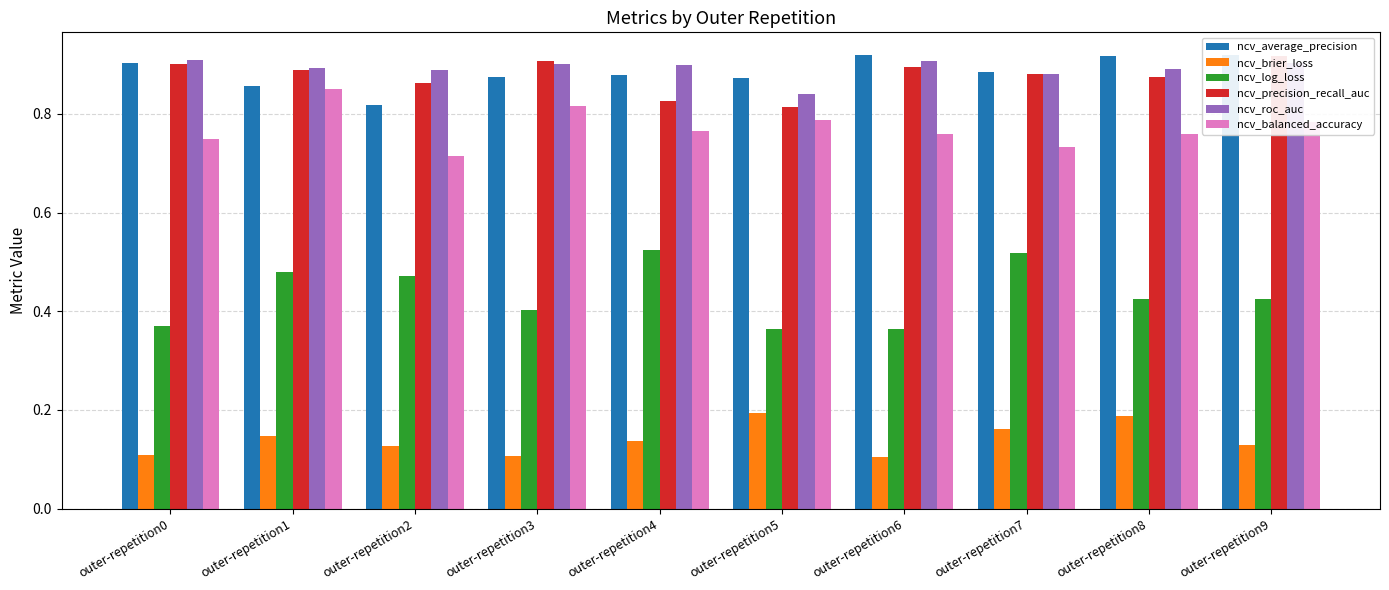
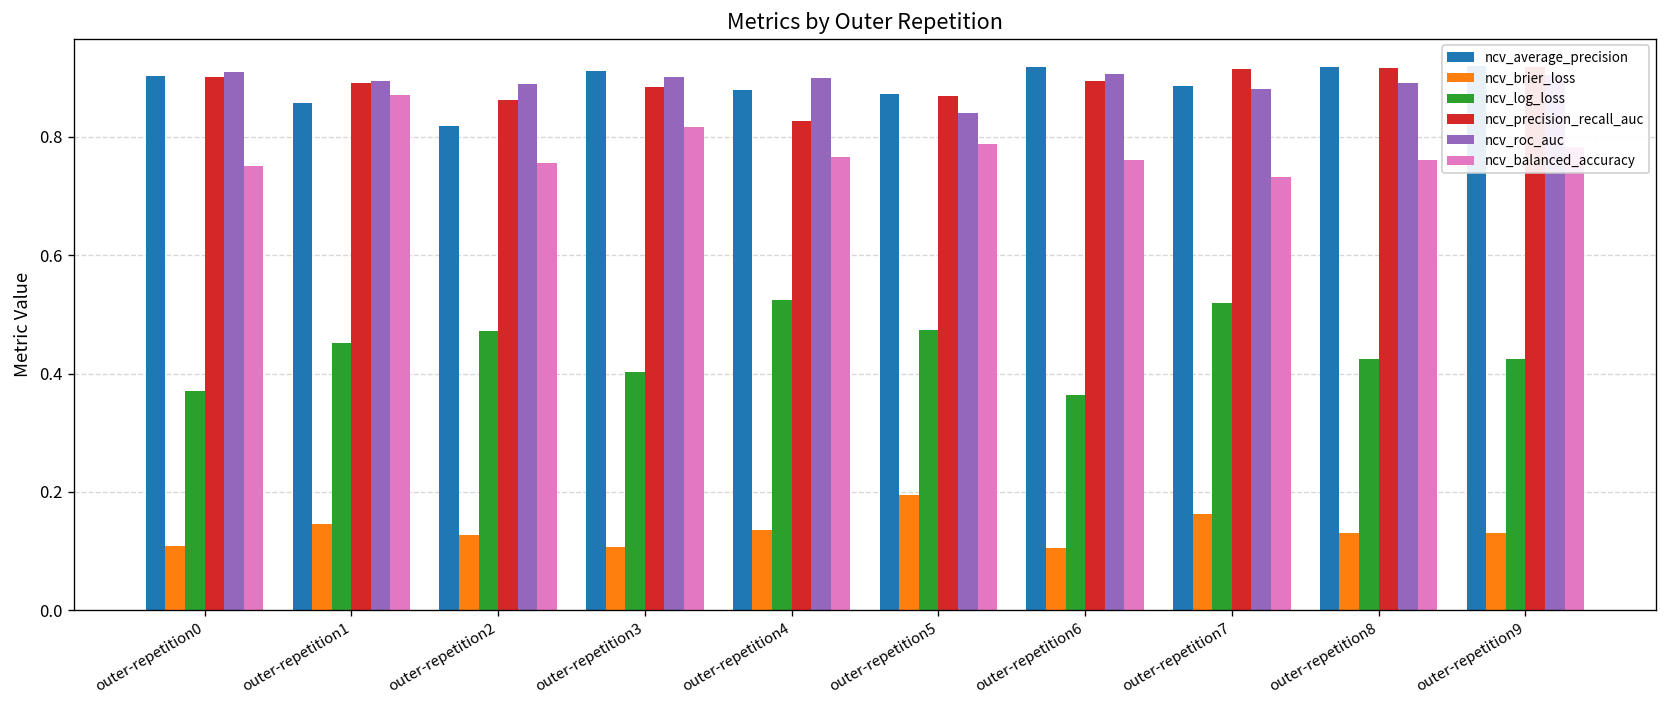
  {
    "ncv_average_precision": {
      "outer-repetition0": 0.90,
      "outer-repetition1": 0.86,
      "outer-repetition2": 0.82,
-     "outer-repetition3": 0.87,
+     "outer-repetition3": 0.91,
      "outer-repetition4": 0.88,
      "outer-repetition5": 0.87,
      "outer-repetition6": 0.92,
      "outer-repetition7": 0.88,
      "outer-repetition8": 0.92
    },
    "ncv_brier_loss": {
      "outer-repetition0": 0.11,
      "outer-repetition1": 0.15,
      "outer-repetition2": 0.13,
      "outer-repetition3": 0.11,
      "outer-repetition4": 0.14,
      "outer-repetition5": 0.19,
      "outer-repetition6": 0.11,
      "outer-repetition7": 0.16,
-     "outer-repetition8": 0.19,
+     "outer-repetition8": 0.13,
      "outer-repetition9": 0.13
    },
    "ncv_log_loss": {
      "outer-repetition0": 0.37,
-     "outer-repetition1": 0.48,
+     "outer-repetition1": 0.45,
      "outer-repetition2": 0.47,
      "outer-repetition3": 0.40,
      "outer-repetition4": 0.52,
-     "outer-repetition5": 0.36,
+     "outer-repetition5": 0.47,
      "outer-repetition6": 0.36,
      "outer-repetition7": 0.52,
      "outer-repetition8": 0.42,
      "outer-repetition9": 0.43
    },
    "ncv_precision_recall_auc": {
      "outer-repetition0": 0.90,
      "outer-repetition1": 0.89,
      "outer-repetition2": 0.86,
-     "outer-repetition3": 0.91,
+     "outer-repetition3": 0.88,
      "outer-repetition4": 0.83,
-     "outer-repetition5": 0.81,
+     "outer-repetition5": 0.87,
      "outer-repetition6": 0.89,
-     "outer-repetition7": 0.88,
-     "outer-repetition8": 0.87
+     "outer-repetition7": 0.91,
+     "outer-repetition8": 0.92
    },
    "ncv_roc_auc": {
      "outer-repetition0": 0.91,
      "outer-repetition1": 0.89,
      "outer-repetition2": 0.89,
      "outer-repetition3": 0.90,
      "outer-repetition4": 0.90,
      "outer-repetition5": 0.84,
      "outer-repetition6": 0.91,
      "outer-repetition7": 0.88,
      "outer-repetition8": 0.89
    },
    "ncv_balanced_accuracy": {
      "outer-repetition0": 0.75,
-     "outer-repetition1": 0.85,
-     "outer-repetition2": 0.72,
+     "outer-repetition1": 0.87,
+     "outer-repetition2": 0.76,
      "outer-repetition3": 0.82,
      "outer-repetition4": 0.77,
      "outer-repetition5": 0.79,
      "outer-repetition6": 0.76,
      "outer-repetition7": 0.73,
      "outer-repetition8": 0.76
    }
  }
